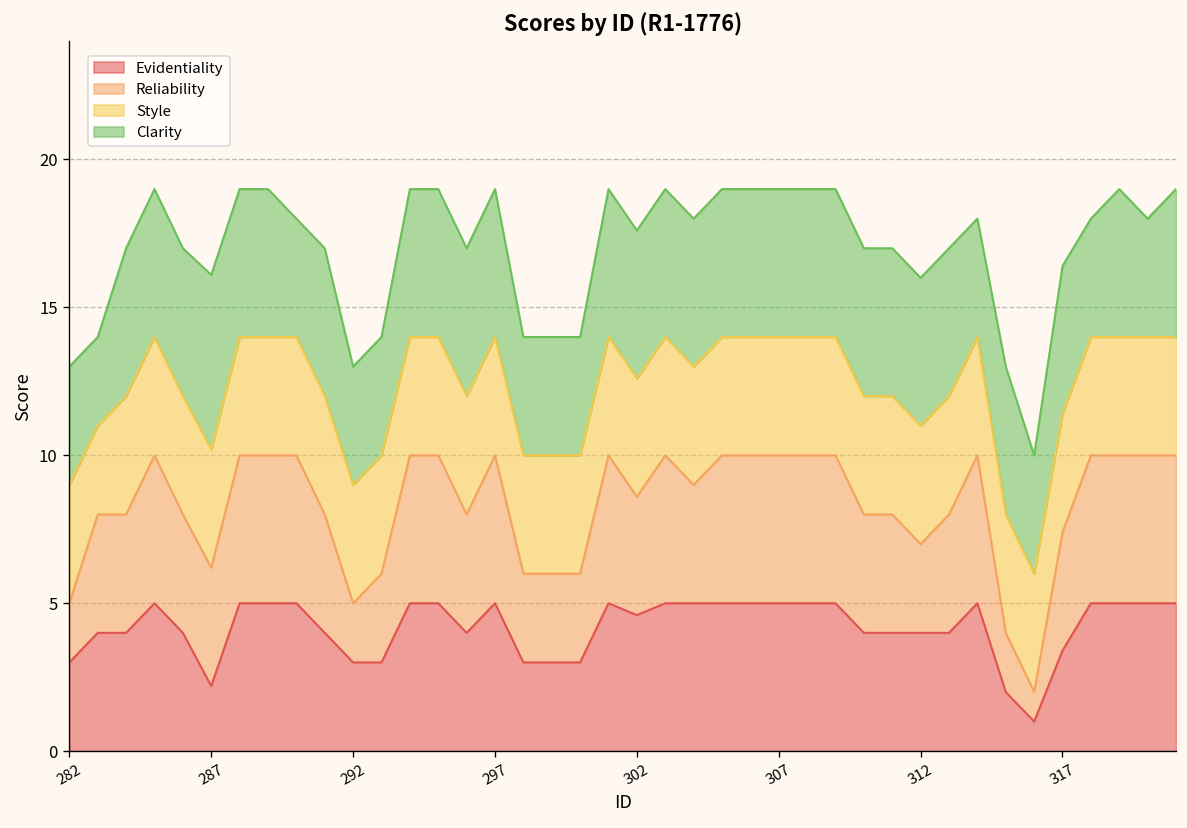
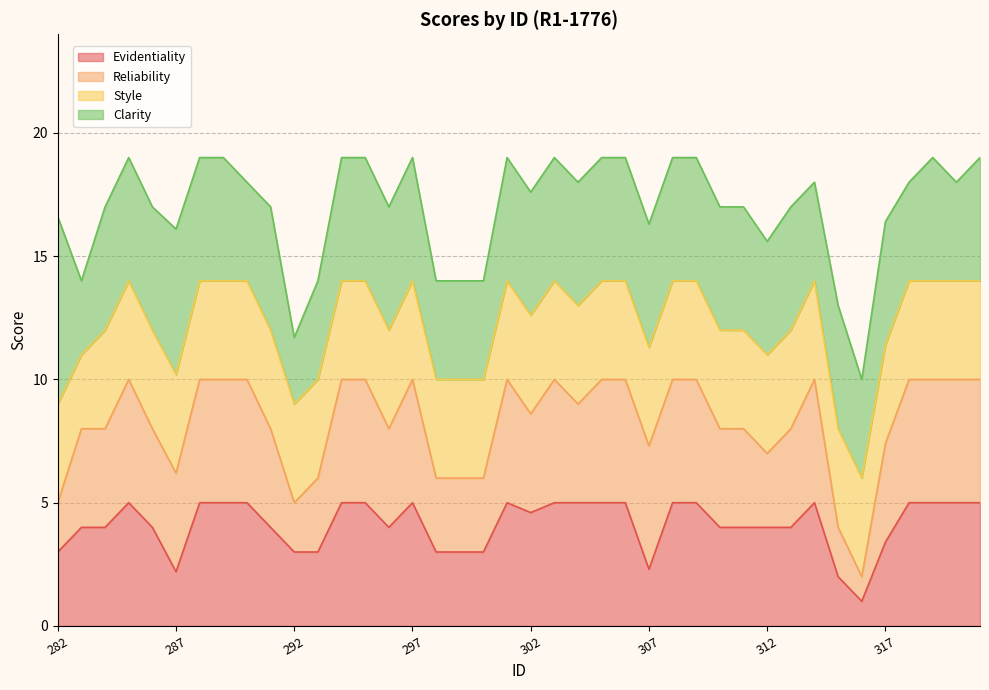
  {
    "Evidentiality": {
      "282": 3.0,
      "287": 2.2,
      "292": 3.0,
      "297": 5.0,
      "302": 4.6,
-     "307": 5.0,
+     "307": 2.3,
      "312": 4.0,
      "317": 3.4
    },
    "Clarity": {
-     "282": 4.0,
+     "282": 7.6,
      "287": 5.9,
-     "292": 4.0,
+     "292": 2.7,
      "297": 5.0,
      "302": 5.0,
      "307": 5.0,
-     "312": 5.0,
+     "312": 4.6,
      "317": 5.0
    }
  }
